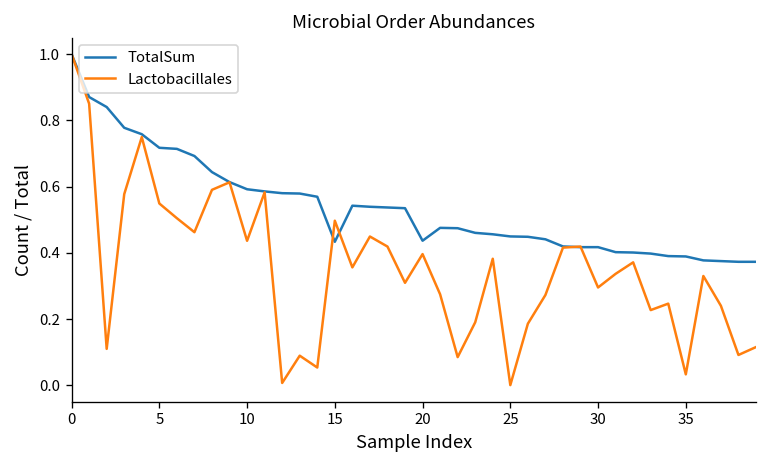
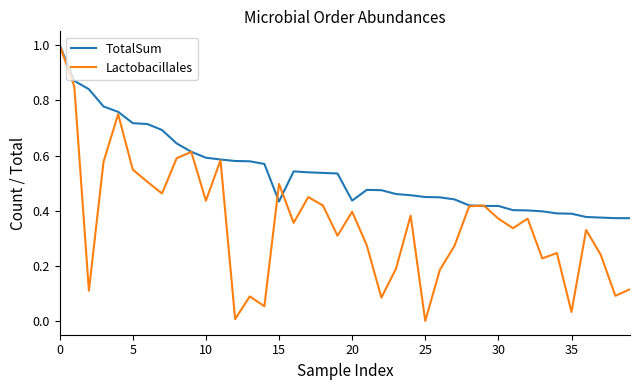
  {
    "TotalSum": {
      "5": 0.72,
      "10": 0.59,
      "15": 0.43,
      "20": 0.44,
      "25": 0.45,
      "30": 0.42,
      "35": 0.39
    },
    "Lactobacillales": {
      "5": 0.55,
      "10": 0.44,
      "15": 0.50,
      "20": 0.40,
      "25": 0.00,
-     "30": 0.30,
+     "30": 0.37,
      "35": 0.03
    }
  }
